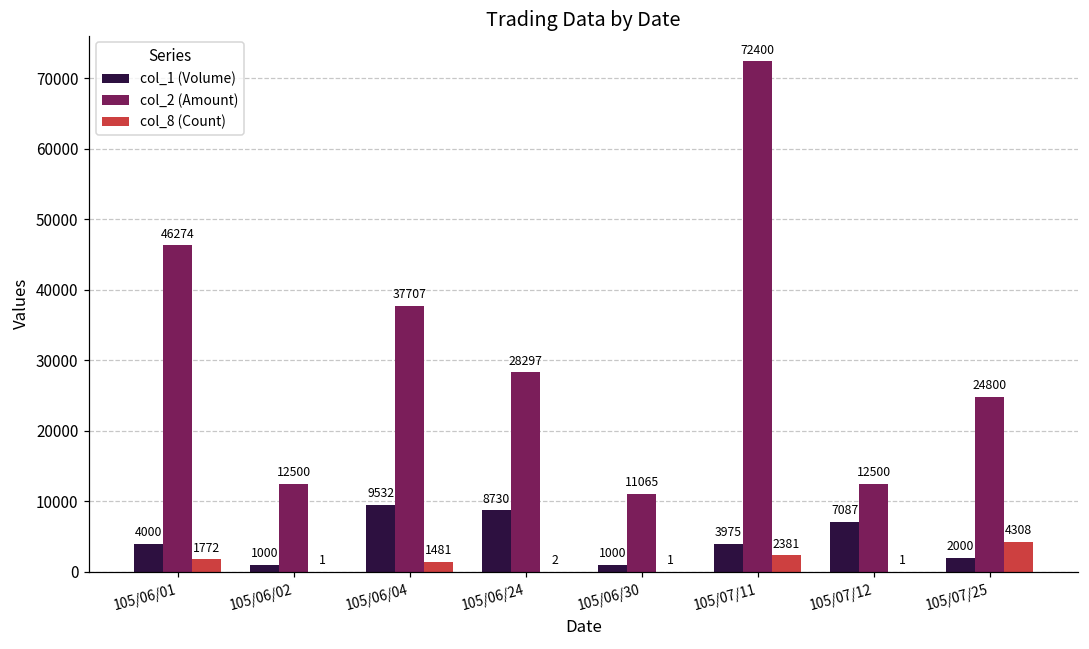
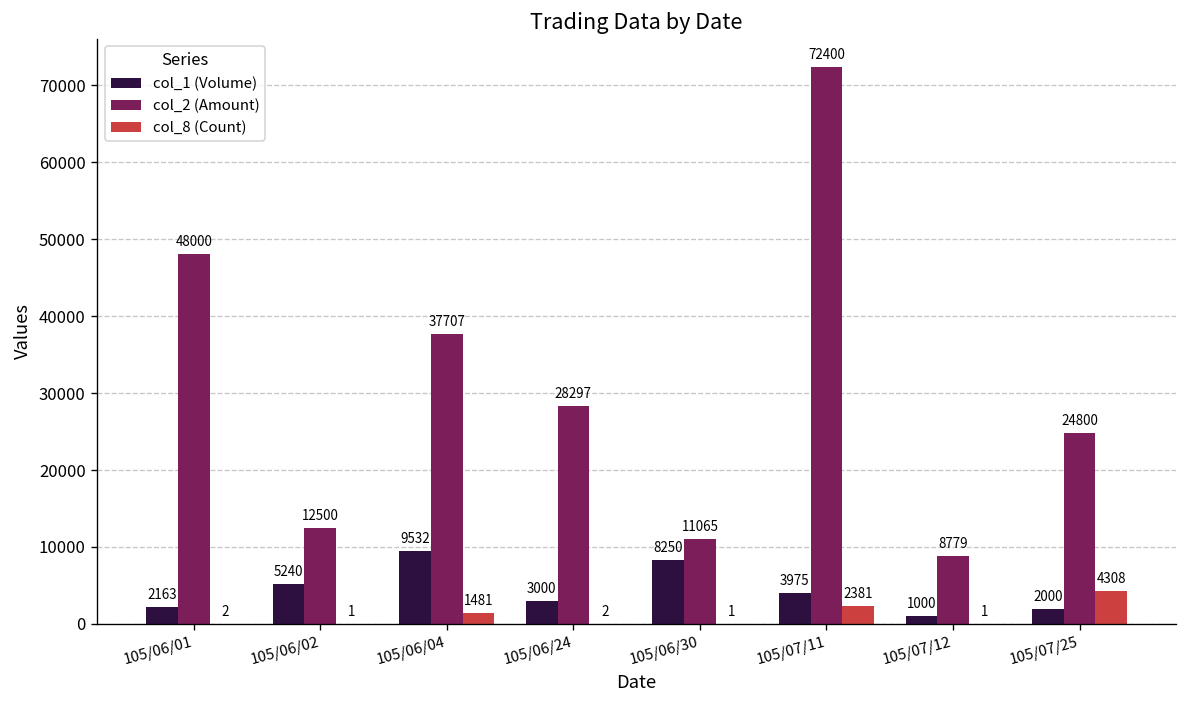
  {
    "col_1 (Volume)": {
-     "105/06/01": 4000,
-     "105/06/02": 1000,
+     "105/06/01": 2163,
+     "105/06/02": 5240,
      "105/06/04": 9532,
-     "105/06/24": 8730,
-     "105/06/30": 1000,
+     "105/06/24": 3000,
+     "105/06/30": 8250,
      "105/07/11": 3975,
-     "105/07/12": 7087,
+     "105/07/12": 1000,
      "105/07/25": 2000
    },
    "col_2 (Amount)": {
-     "105/06/01": 46274,
+     "105/06/01": 48000,
      "105/06/02": 12500,
      "105/06/04": 37707,
      "105/06/24": 28297,
      "105/06/30": 11065,
      "105/07/11": 72400,
-     "105/07/12": 12500,
+     "105/07/12": 8779,
      "105/07/25": 24800
    },
    "col_8 (Count)": {
-     "105/06/01": 1772,
+     "105/06/01": 2,
      "105/06/02": 1,
      "105/06/04": 1481,
      "105/06/24": 2,
      "105/06/30": 1,
      "105/07/11": 2381,
      "105/07/12": 1,
      "105/07/25": 4308
    }
  }
